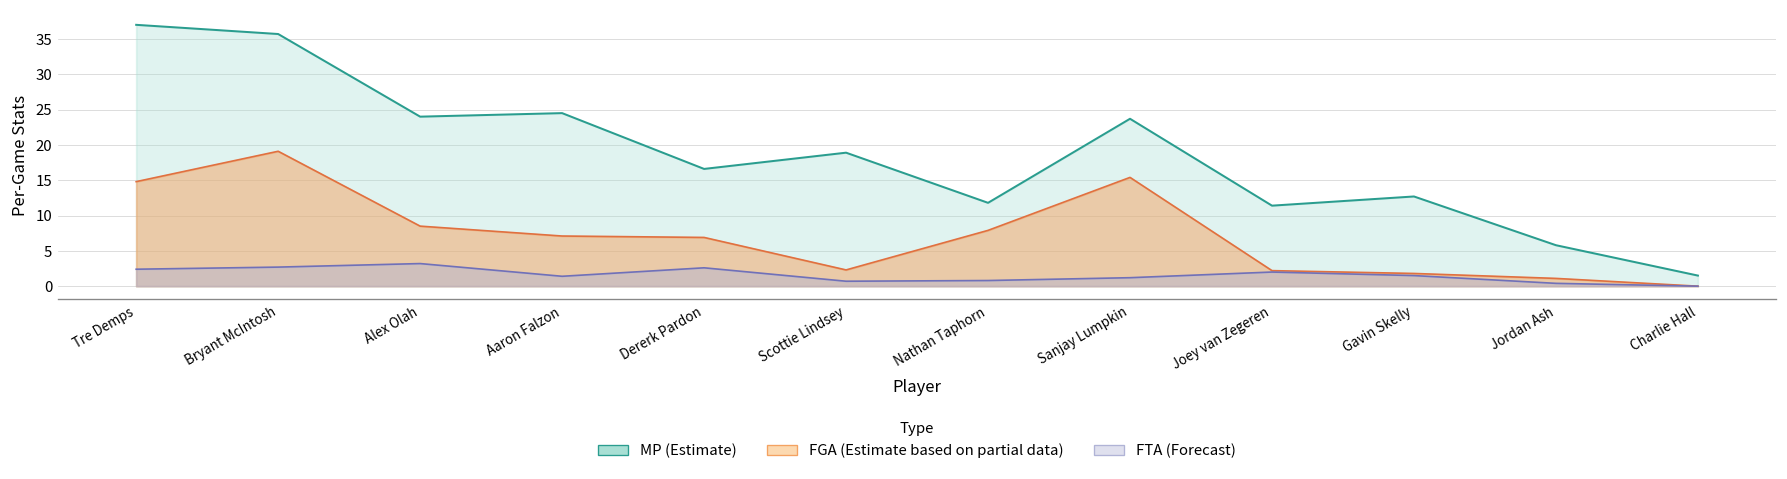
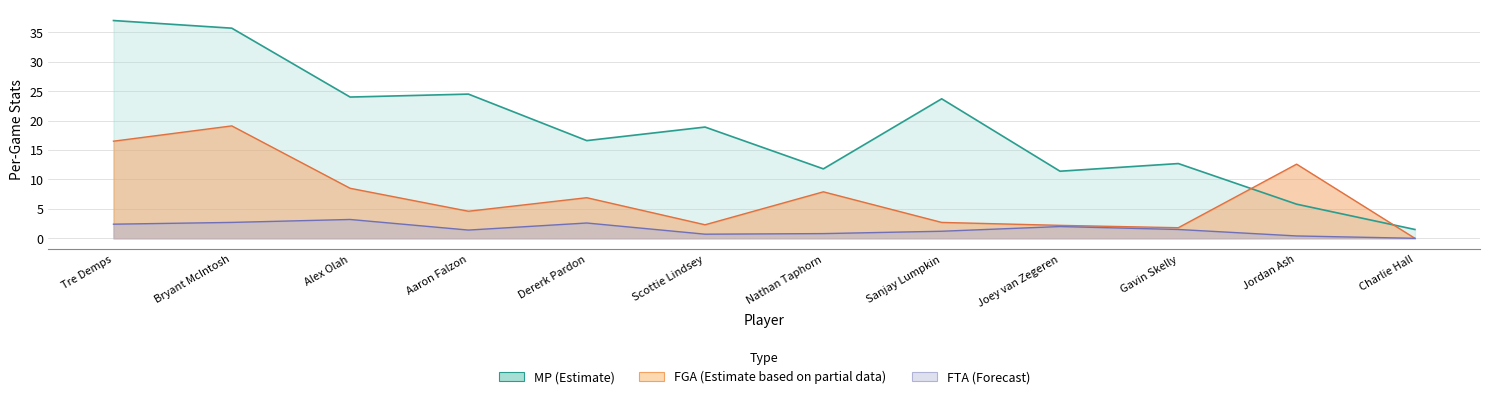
  {
    "FGA (Estimate based on partial data)": {
-     "Tre Demps": 15,
+     "Tre Demps": 17,
      "Bryant McIntosh": 19,
      "Alex Olah": 9,
-     "Aaron Falzon": 7,
+     "Aaron Falzon": 5,
      "Dererk Pardon": 7,
      "Scottie Lindsey": 2,
      "Nathan Taphorn": 8,
-     "Sanjay Lumpkin": 15,
-     "Jordan Ash": 1
+     "Sanjay Lumpkin": 3,
+     "Jordan Ash": 13
    }
  }
